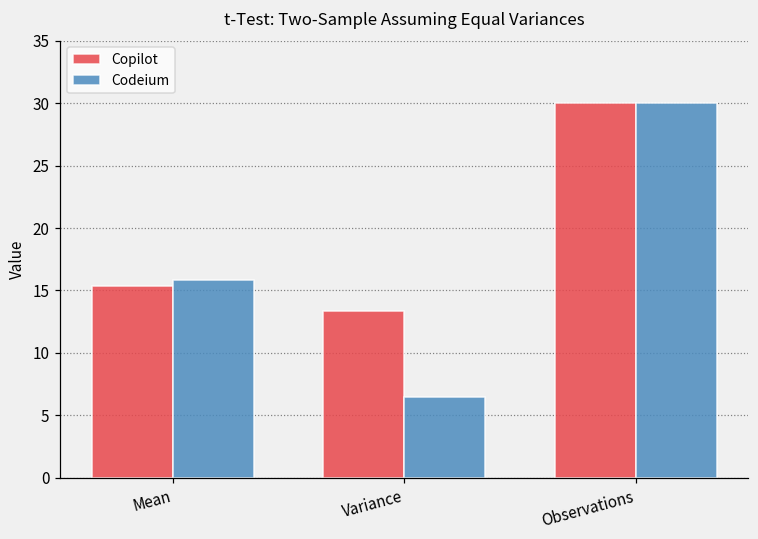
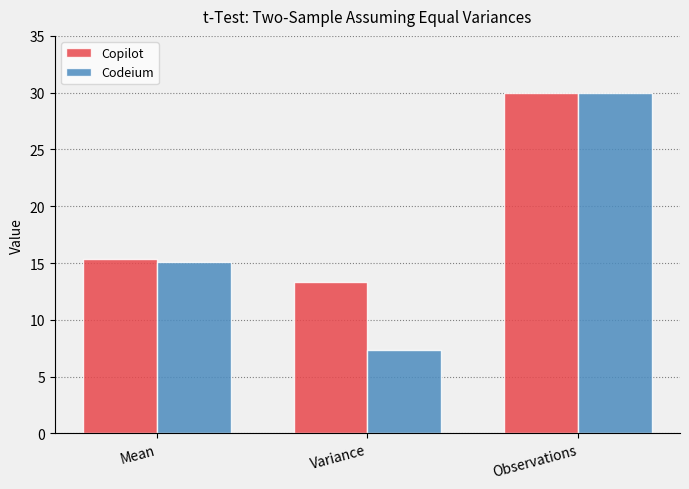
  {
    "Copilot": {
      "Mean": 15.4,
      "Variance": 13.3,
      "Observations": 30.0
    },
    "Codeium": {
-     "Mean": 15.9,
-     "Variance": 6.5,
+     "Mean": 15.1,
+     "Variance": 7.3,
      "Observations": 30.0
    }
  }
